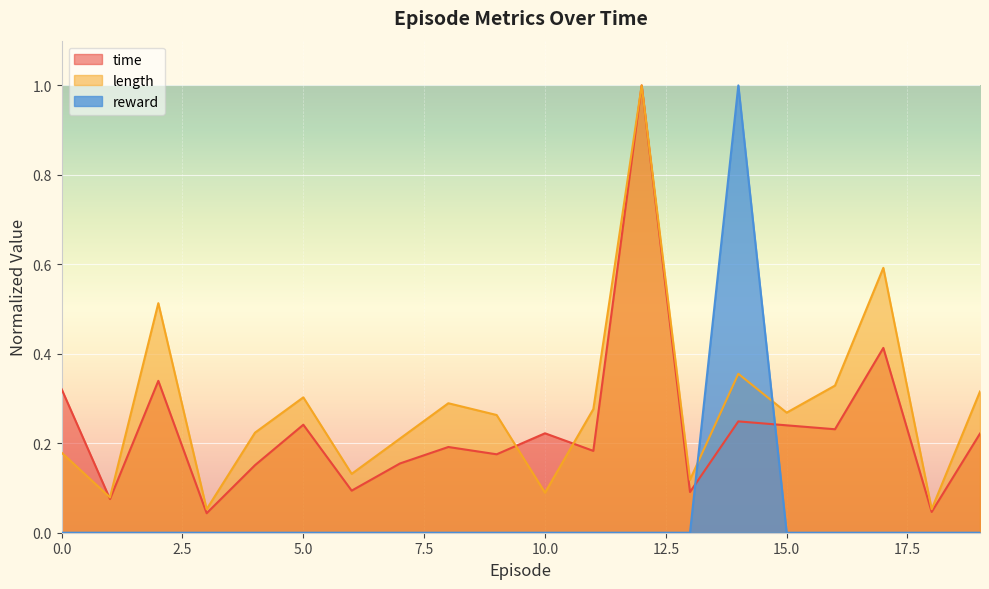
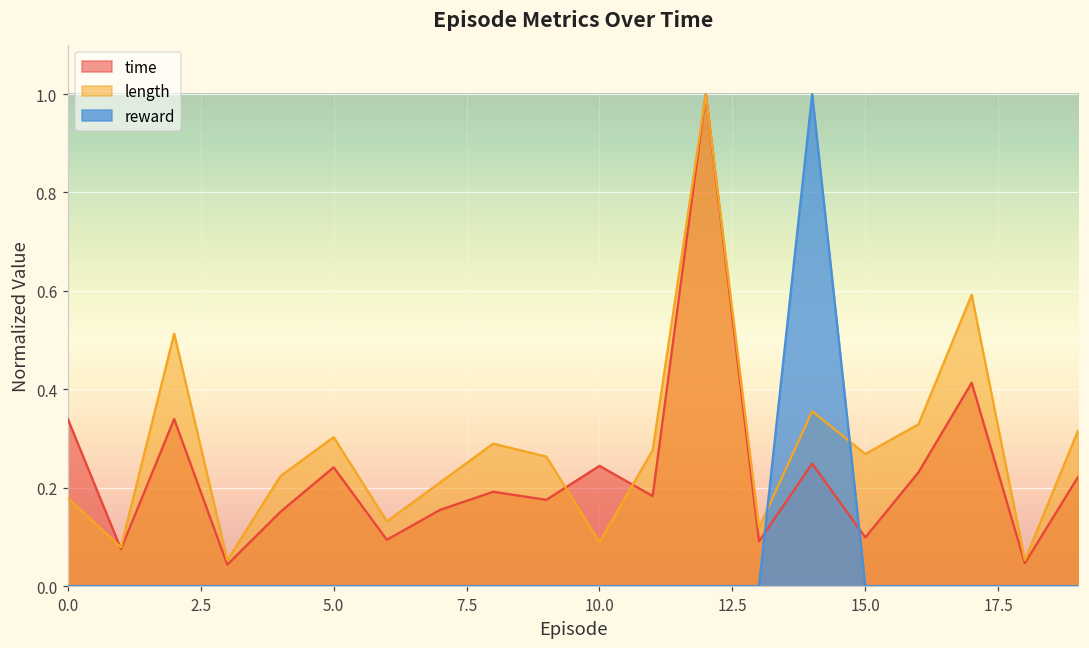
  {
    "time": {
-     "0.0": 0.32,
+     "0.0": 0.34,
      "5.0": 0.24,
-     "10.0": 0.22,
-     "15.0": 0.24
+     "10.0": 0.24,
+     "15.0": 0.10
    },
    "length": {
      "0.0": 0.18,
      "5.0": 0.30,
      "10.0": 0.09,
      "15.0": 0.27
    },
    "reward": {
      "0.0": 0.00,
      "5.0": 0.00,
      "10.0": 0.00,
      "15.0": 0.00
    }
  }
